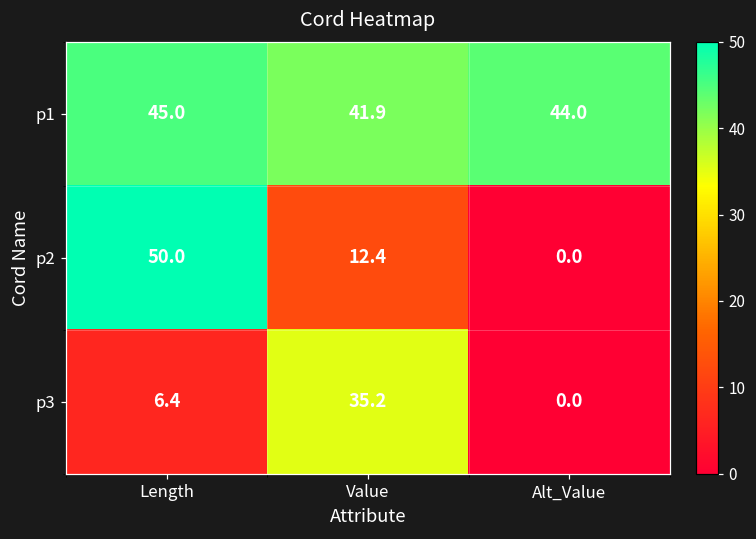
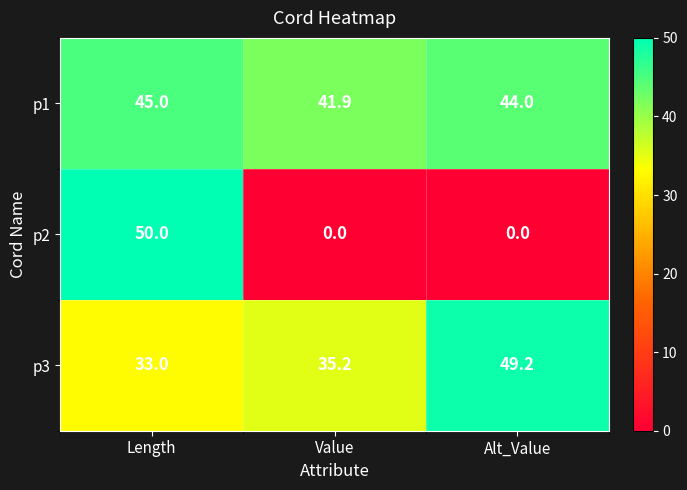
  {
    "p1": {
      "Length": 45.0,
      "Value": 41.9,
      "Alt_Value": 44.0
    },
    "p2": {
      "Length": 50.0,
-     "Value": 12.4,
+     "Value": 0.0,
      "Alt_Value": 0.0
    },
    "p3": {
-     "Length": 6.4,
+     "Length": 33.0,
      "Value": 35.2,
-     "Alt_Value": 0.0
+     "Alt_Value": 49.2
    }
  }
